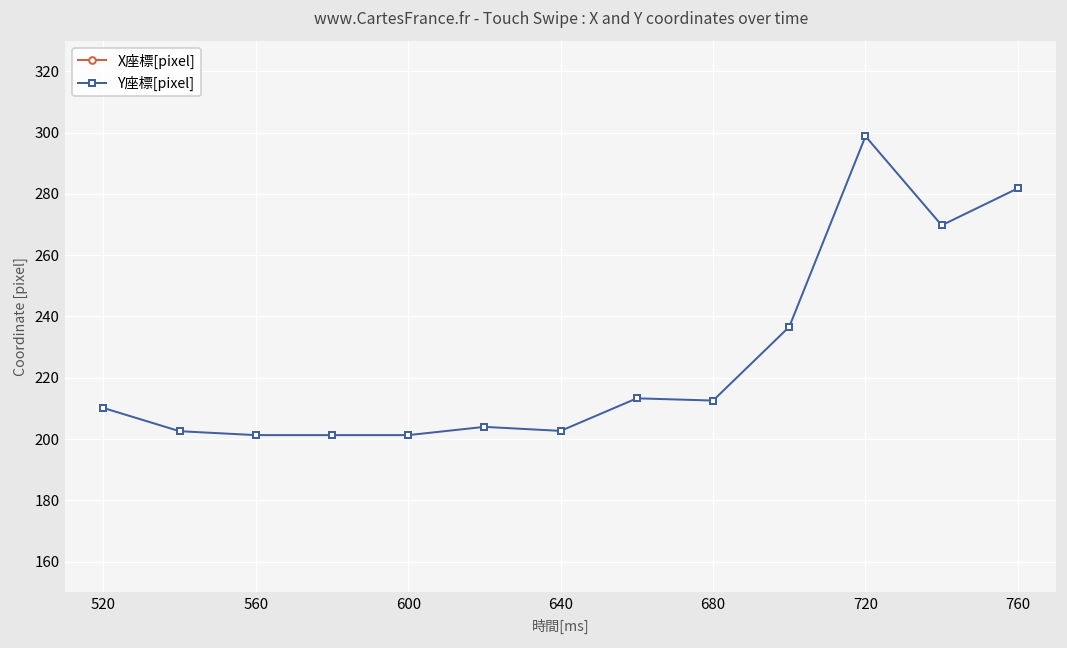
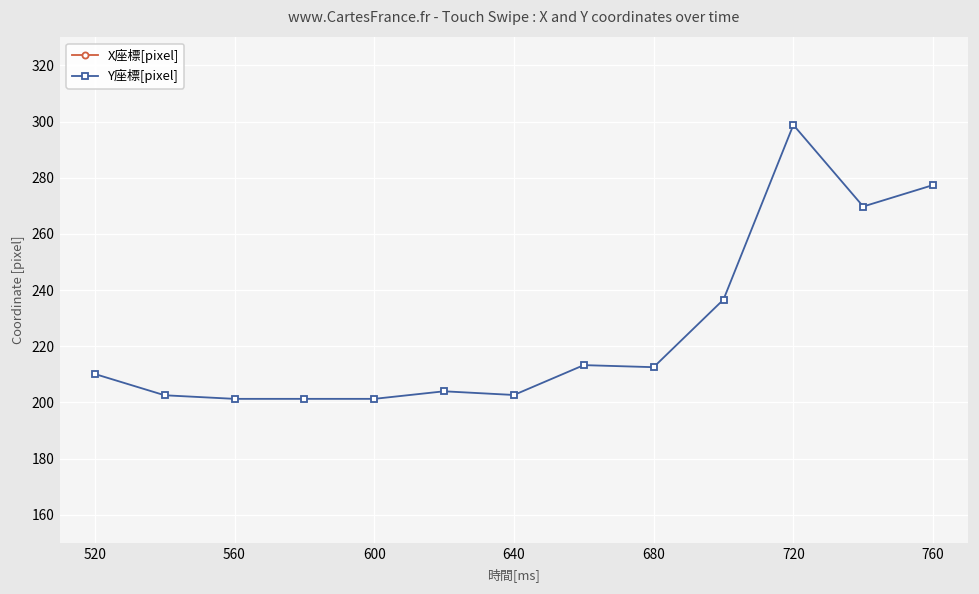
  {
    "Y座標[pixel]": {
      "520": 210,
      "560": 201,
      "600": 201,
      "640": 203,
      "680": 213,
      "720": 299,
-     "760": 282
+     "760": 277
    }
  }
